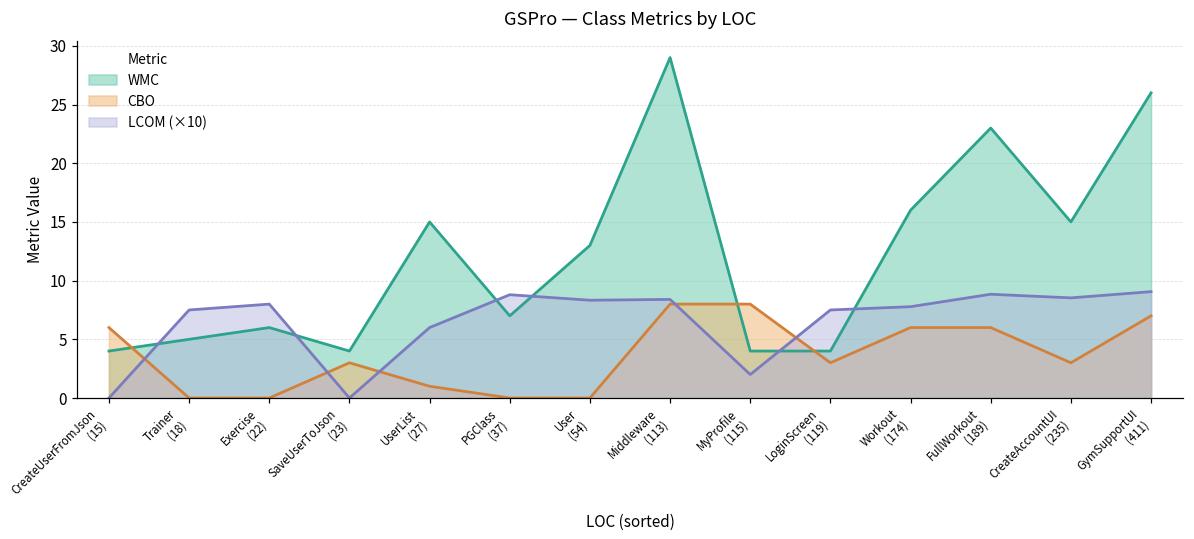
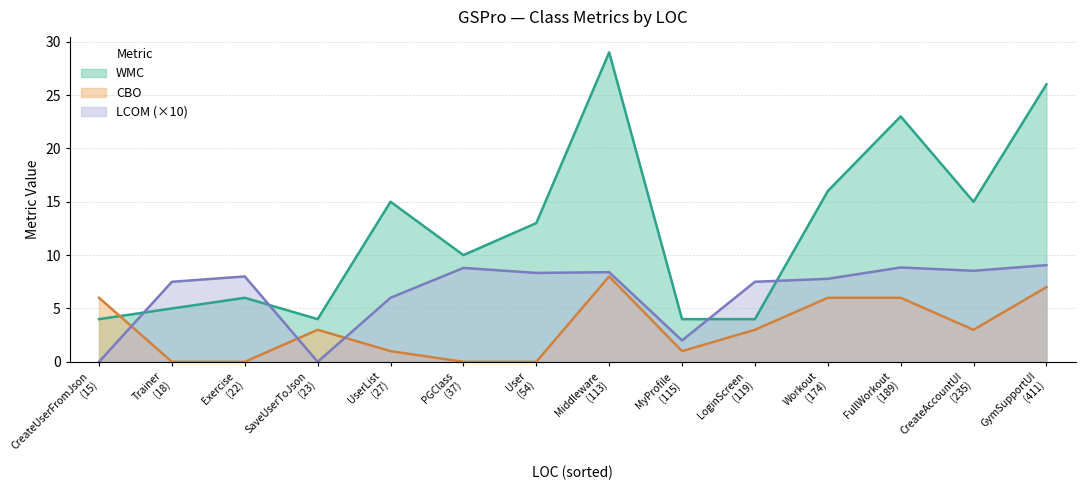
  {
    "WMC": {
      "CreateUserFromJson (15)": 4,
      "Trainer (18)": 5,
      "Exercise (22)": 6,
      "SaveUserToJson (23)": 4,
      "UserList (27)": 15,
-     "PGClass (37)": 7,
+     "PGClass (37)": 10,
      "User (54)": 13,
      "Middleware (113)": 29,
      "MyProfile (115)": 4,
      "LoginScreen (119)": 4,
      "Workout (174)": 16,
      "FullWorkout (189)": 23,
      "CreateAccountUI (235)": 15,
      "GymSupportUI (411)": 26
    },
    "CBO": {
      "CreateUserFromJson (15)": 6,
      "Trainer (18)": 0,
      "Exercise (22)": 0,
      "SaveUserToJson (23)": 3,
      "UserList (27)": 1,
      "PGClass (37)": 0,
      "User (54)": 0,
      "Middleware (113)": 8,
-     "MyProfile (115)": 8,
+     "MyProfile (115)": 1,
      "LoginScreen (119)": 3,
      "Workout (174)": 6,
      "FullWorkout (189)": 6,
      "CreateAccountUI (235)": 3,
      "GymSupportUI (411)": 7
    },
    "LCOM (×10)": {
      "CreateUserFromJson (15)": 0,
      "Trainer (18)": 7.5,
      "Exercise (22)": 8,
      "SaveUserToJson (23)": 0,
      "UserList (27)": 6,
      "PGClass (37)": 9,
      "User (54)": 8.3,
      "Middleware (113)": 8.4,
      "MyProfile (115)": 2,
      "LoginScreen (119)": 7.5,
      "Workout (174)": 8,
      "FullWorkout (189)": 9,
      "CreateAccountUI (235)": 8.5,
      "GymSupportUI (411)": 9
    }
  }
